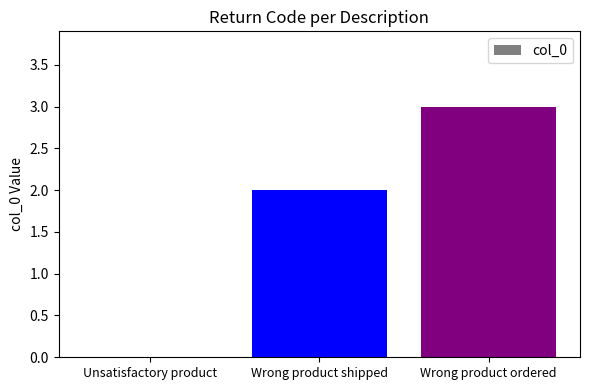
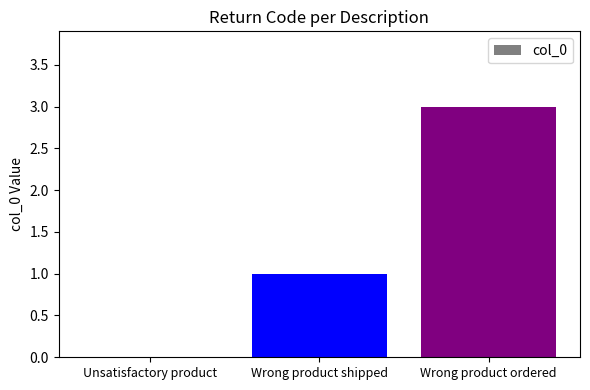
  {
    "Unsatisfactory product": 0,
-   "Wrong product shipped": 2,
+   "Wrong product shipped": 1,
    "Wrong product ordered": 3
  }
